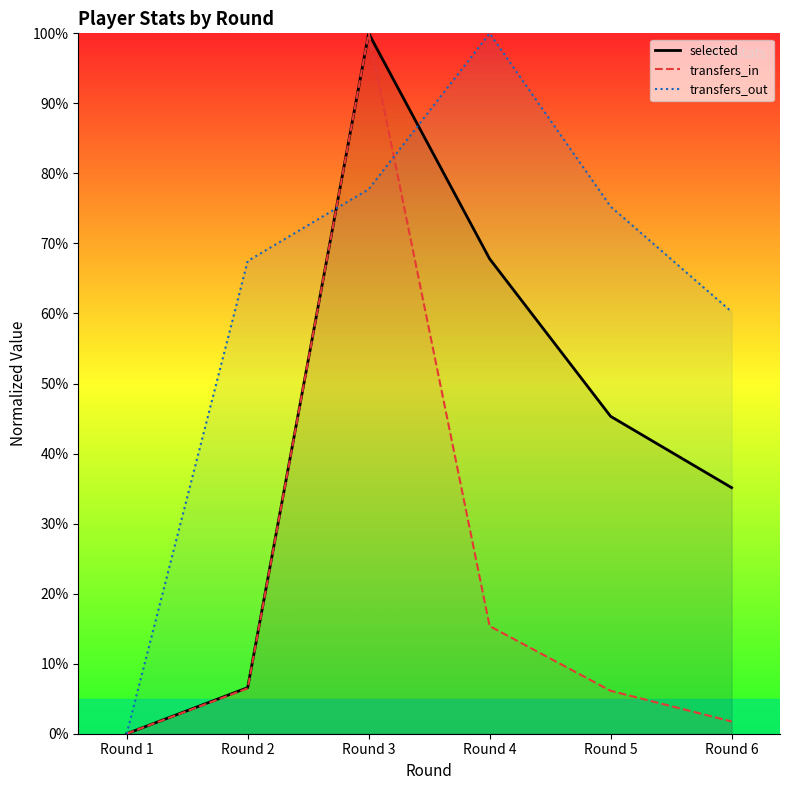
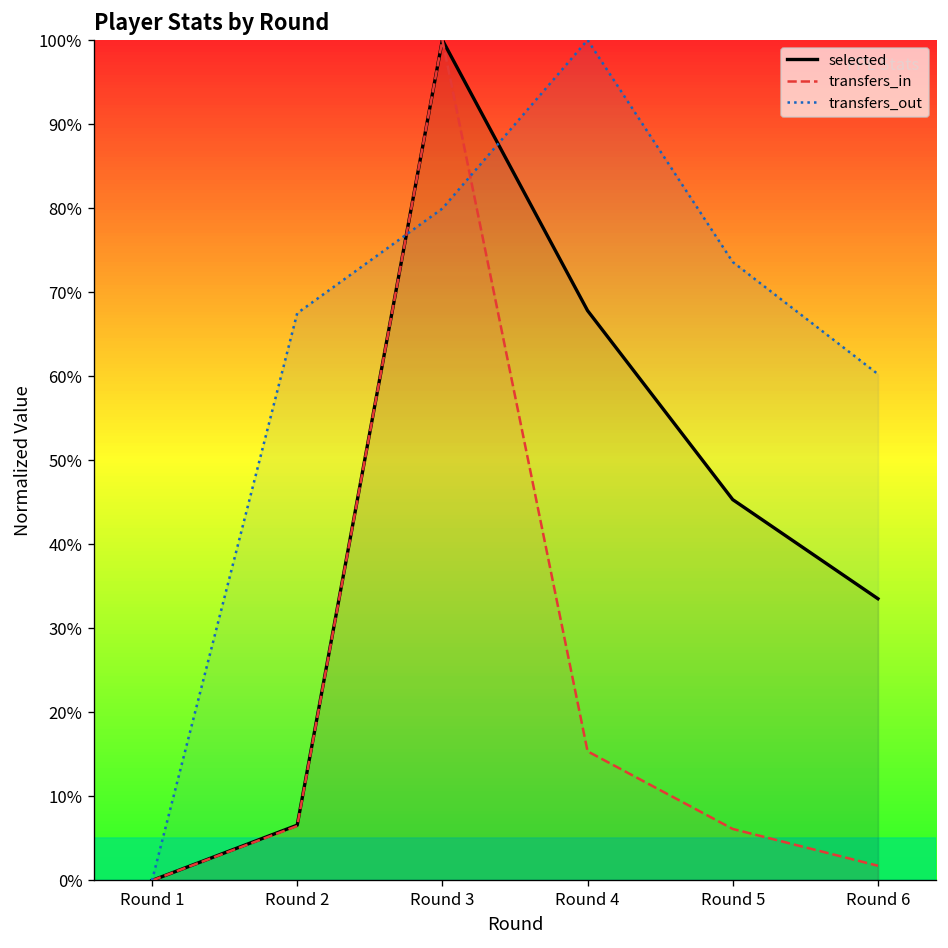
  {
    "selected": {
      "Round 4": "68%",
      "Round 5": "45%",
-     "Round 6": "35%"
+     "Round 6": "34%"
    },
    "transfers_in": {
      "Round 4": "15%",
      "Round 5": "6%"
    },
    "transfers_out": {
      "Round 2": "67%",
-     "Round 3": "78%",
+     "Round 3": "80%",
      "Round 4": "100%",
-     "Round 5": "75%",
+     "Round 5": "74%",
      "Round 6": "60%"
    }
  }
